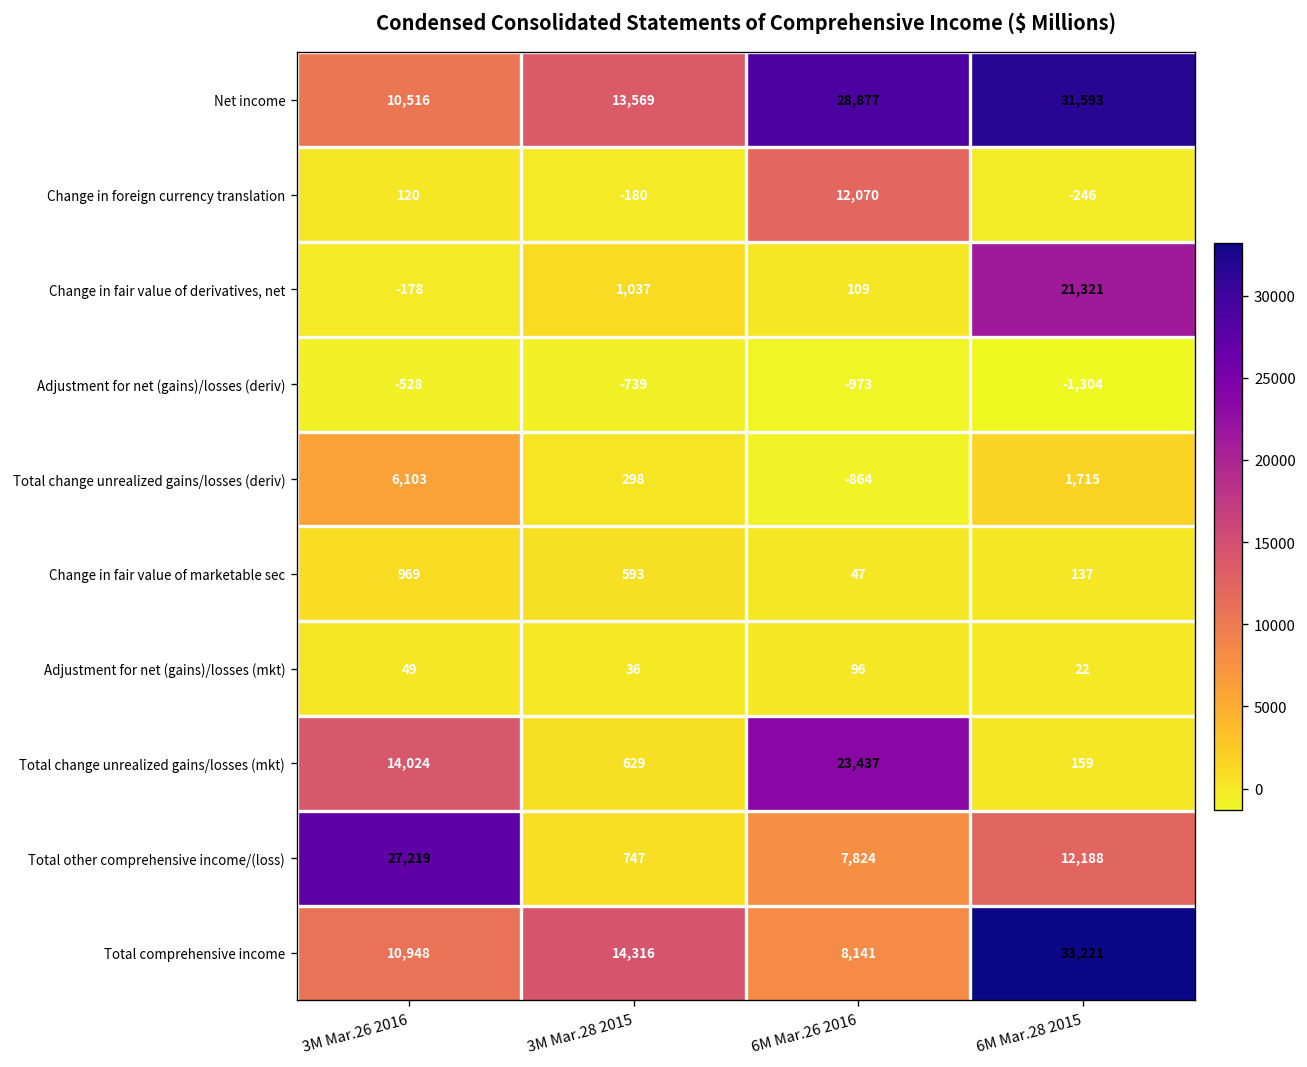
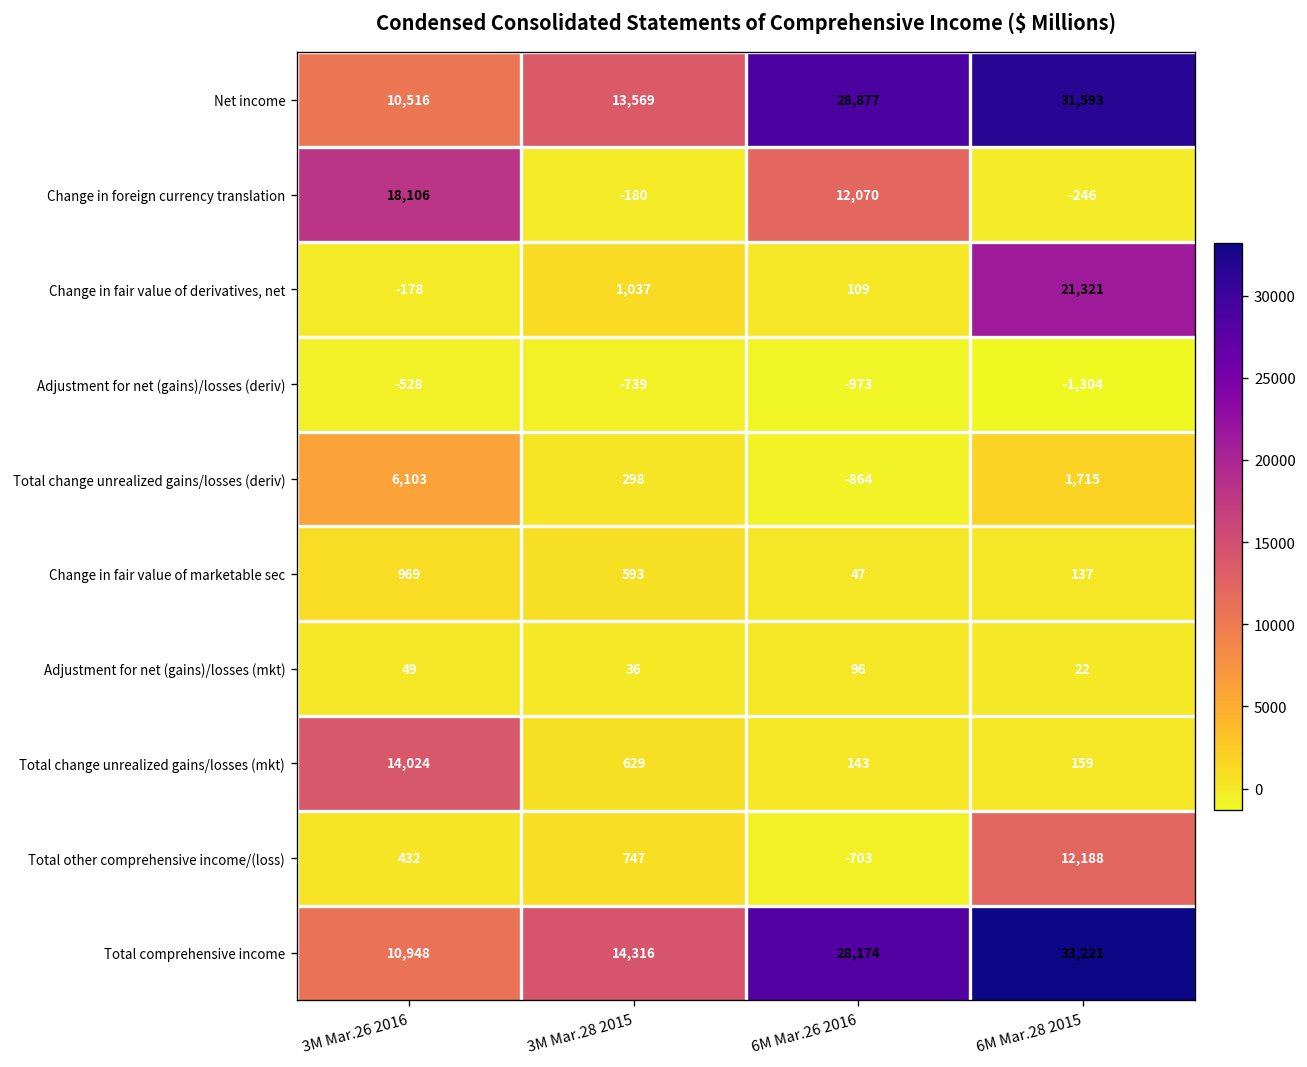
  {
    "Net income": {
      "3M Mar.26 2016": "10,516",
      "3M Mar.28 2015": "13,569",
      "6M Mar.26 2016": "28,877",
      "6M Mar.28 2015": "31,593"
    },
    "Change in foreign currency translation": {
-     "3M Mar.26 2016": "120",
+     "3M Mar.26 2016": "18,106",
      "3M Mar.28 2015": "-180",
      "6M Mar.26 2016": "12,070",
      "6M Mar.28 2015": "-246"
    },
    "Change in fair value of derivatives, net": {
      "3M Mar.26 2016": "-178",
      "3M Mar.28 2015": "1,037",
      "6M Mar.26 2016": "109",
      "6M Mar.28 2015": "21,321"
    },
    "Adjustment for net (gains)/losses (deriv)": {
      "3M Mar.26 2016": "-528",
      "3M Mar.28 2015": "-739",
      "6M Mar.26 2016": "-973",
      "6M Mar.28 2015": "-1,304"
    },
    "Total change unrealized gains/losses (deriv)": {
      "3M Mar.26 2016": "6,103",
      "3M Mar.28 2015": "298",
      "6M Mar.26 2016": "-864",
      "6M Mar.28 2015": "1,715"
    },
    "Change in fair value of marketable sec": {
      "3M Mar.26 2016": "969",
      "3M Mar.28 2015": "593",
      "6M Mar.26 2016": "47",
      "6M Mar.28 2015": "137"
    },
    "Adjustment for net (gains)/losses (mkt)": {
      "3M Mar.26 2016": "49",
      "3M Mar.28 2015": "36",
      "6M Mar.26 2016": "96",
      "6M Mar.28 2015": "22"
    },
    "Total change unrealized gains/losses (mkt)": {
      "3M Mar.26 2016": "14,024",
      "3M Mar.28 2015": "629",
-     "6M Mar.26 2016": "23,437",
+     "6M Mar.26 2016": "143",
      "6M Mar.28 2015": "159"
    },
    "Total other comprehensive income/(loss)": {
-     "3M Mar.26 2016": "27,219",
+     "3M Mar.26 2016": "432",
      "3M Mar.28 2015": "747",
-     "6M Mar.26 2016": "7,824",
+     "6M Mar.26 2016": "-703",
      "6M Mar.28 2015": "12,188"
    },
    "Total comprehensive income": {
      "3M Mar.26 2016": "10,948",
      "3M Mar.28 2015": "14,316",
-     "6M Mar.26 2016": "8,141",
+     "6M Mar.26 2016": "28,174",
      "6M Mar.28 2015": "33,221"
    }
  }
